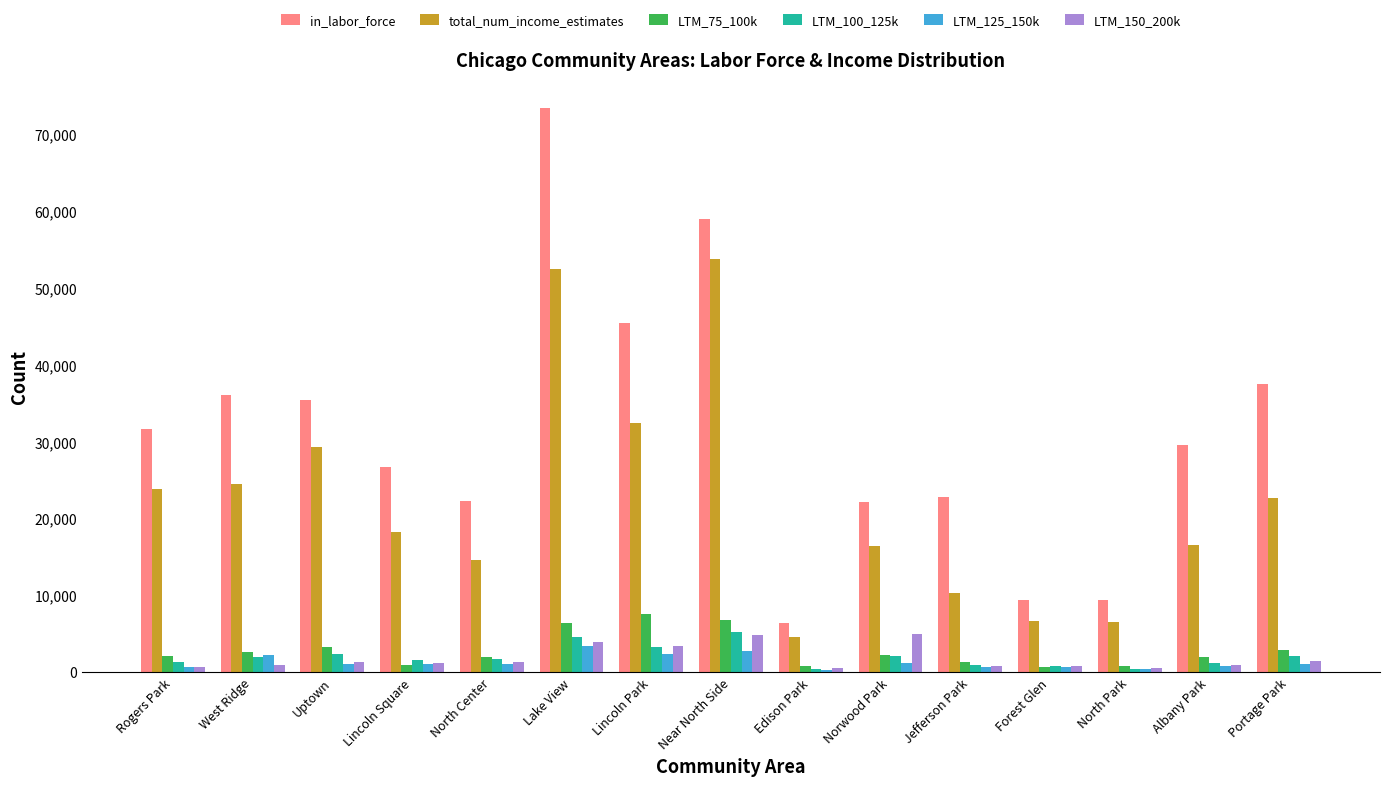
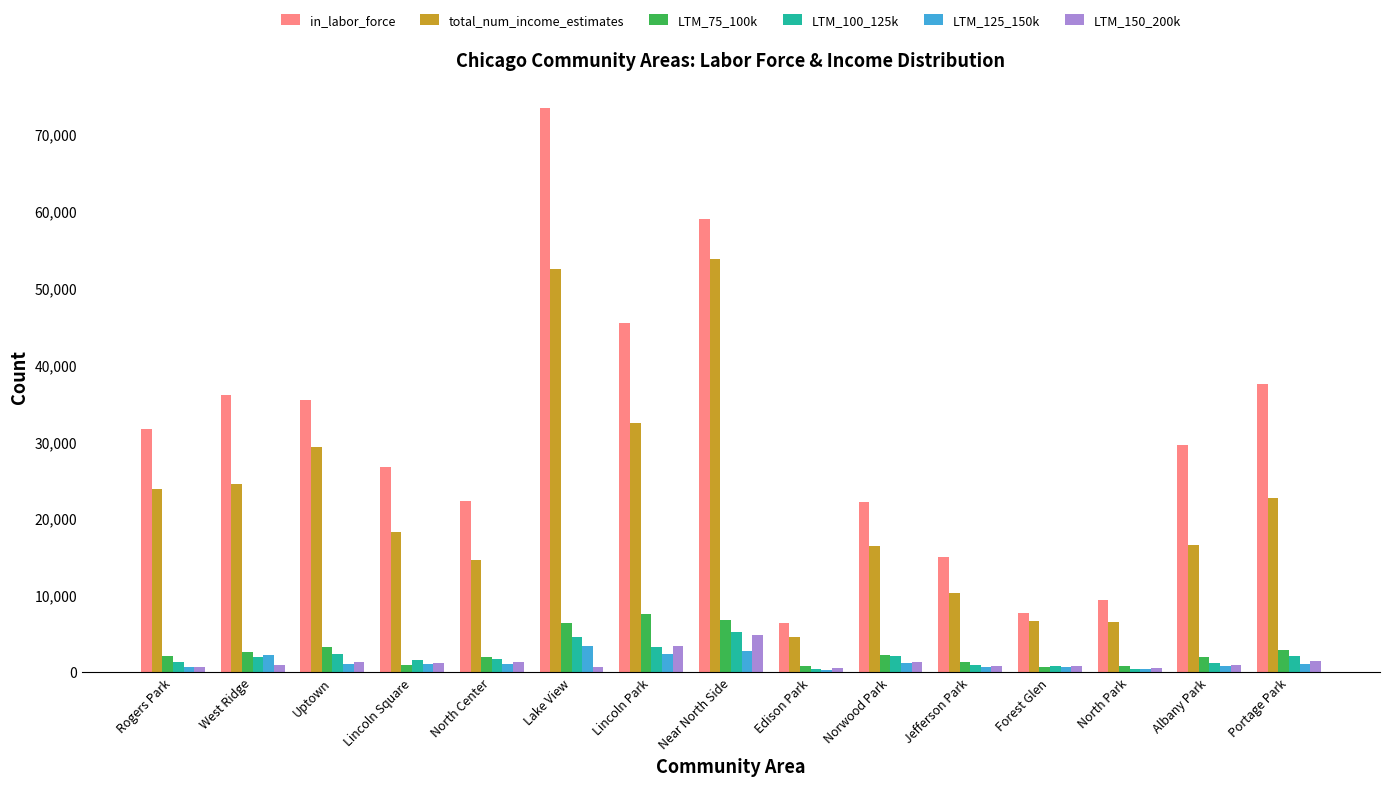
  {
    "in_labor_force": {
      "Rogers Park": "32,000",
      "West Ridge": "36,000",
      "Uptown": "35,000",
      "Lincoln Square": "27,000",
      "North Center": "22,000",
      "Lake View": "73,000",
      "Lincoln Park": "45,000",
      "Near North Side": "59,000",
      "Edison Park": "6,000",
      "Norwood Park": "22,000",
-     "Jefferson Park": "23,000",
-     "Forest Glen": "9,000",
+     "Jefferson Park": "15,000",
+     "Forest Glen": "8,000",
      "North Park": "9,000",
      "Albany Park": "30,000",
      "Portage Park": "37,000"
    },
    "total_num_income_estimates": {
      "Rogers Park": "24,000",
      "West Ridge": "24,000",
      "Uptown": "29,000",
      "Lincoln Square": "18,000",
      "North Center": "15,000",
      "Lake View": "52,000",
      "Lincoln Park": "32,000",
      "Near North Side": "54,000",
      "Edison Park": "5,000",
      "Norwood Park": "16,000",
      "Jefferson Park": "10,000",
      "Forest Glen": "7,000",
      "North Park": "7,000",
      "Albany Park": "16,000",
      "Portage Park": "23,000"
    },
    "LTM_75_100k": {
      "Rogers Park": "2,000",
      "West Ridge": "3,000",
      "Uptown": "3,000",
      "Lincoln Square": "1,000",
      "North Center": "2,000",
      "Lake View": "6,000",
      "Lincoln Park": "8,000",
      "Near North Side": "7,000",
      "Edison Park": "1,000",
      "Norwood Park": "2,000",
      "Jefferson Park": "1,000",
      "Forest Glen": "1,000",
      "North Park": "1,000",
      "Albany Park": "2,000",
      "Portage Park": "3,000"
    },
    "LTM_100_125k": {
      "Rogers Park": "1,000",
      "West Ridge": "2,000",
      "Uptown": "2,000",
      "Lincoln Square": "2,000",
      "North Center": "2,000",
      "Lake View": "5,000",
      "Lincoln Park": "3,000",
      "Near North Side": "5,000",
      "Edison Park": "0",
      "Norwood Park": "2,000",
      "Jefferson Park": "1,000",
      "Forest Glen": "1,000",
      "North Park": "0",
      "Albany Park": "1,000",
      "Portage Park": "2,000"
    },
    "LTM_125_150k": {
      "Rogers Park": "1,000",
      "West Ridge": "2,000",
      "Uptown": "1,000",
      "Lincoln Square": "1,000",
      "North Center": "1,000",
      "Lake View": "3,000",
      "Lincoln Park": "2,000",
      "Near North Side": "3,000",
      "Norwood Park": "1,000",
      "Jefferson Park": "1,000",
      "Forest Glen": "1,000",
      "North Park": "0",
      "Albany Park": "1,000",
      "Portage Park": "1,000"
    },
    "LTM_150_200k": {
      "Rogers Park": "1,000",
      "West Ridge": "1,000",
      "Uptown": "1,000",
      "Lincoln Square": "1,000",
      "North Center": "1,000",
-     "Lake View": "4,000",
+     "Lake View": "1,000",
      "Lincoln Park": "3,000",
      "Near North Side": "5,000",
      "Edison Park": "1,000",
-     "Norwood Park": "5,000",
+     "Norwood Park": "1,000",
      "Jefferson Park": "1,000",
      "Forest Glen": "1,000",
      "North Park": "0",
      "Albany Park": "1,000",
      "Portage Park": "1,000"
    }
  }
